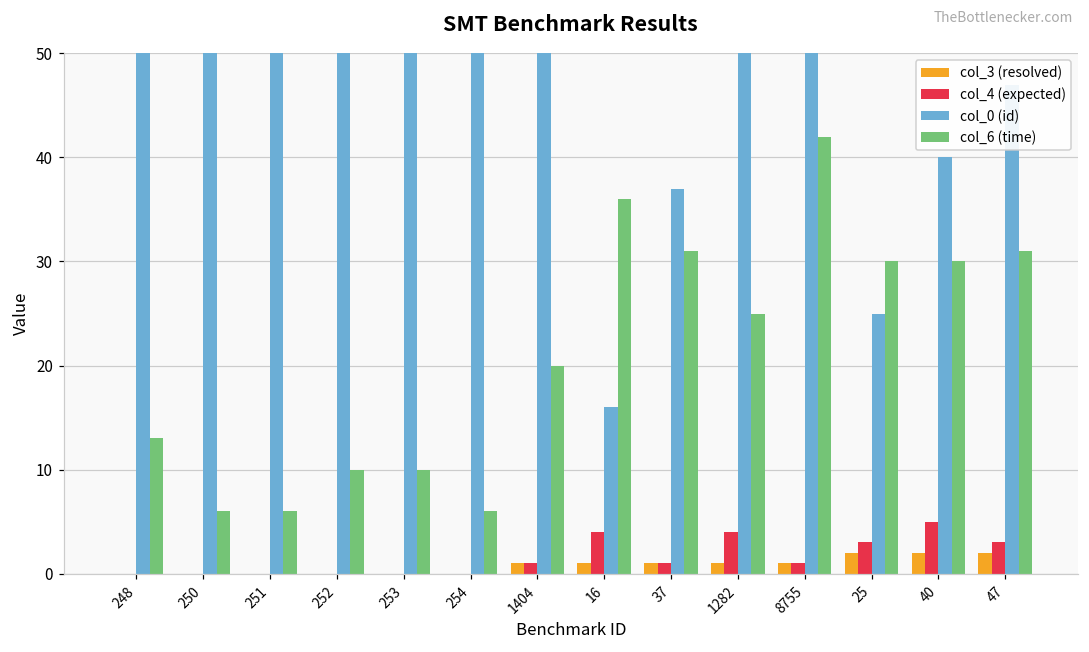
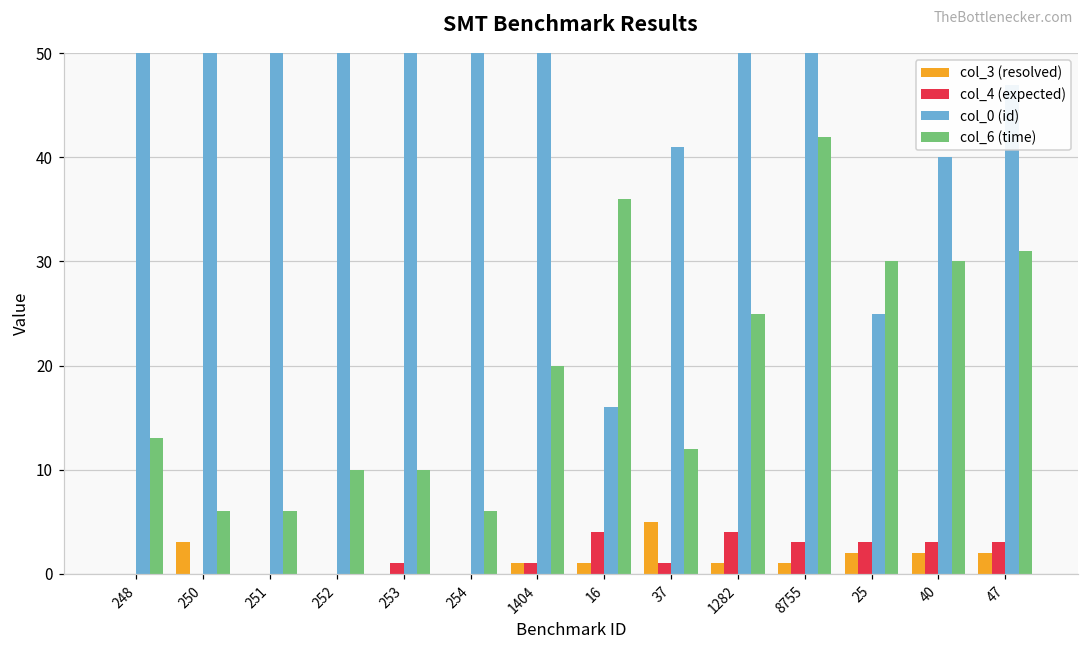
  {
    "col_3 (resolved)": {
      "248": 0,
-     "250": 0,
+     "250": 3,
      "251": 0,
      "252": 0,
      "253": 0,
      "254": 0,
      "1404": 1,
      "16": 1,
-     "37": 1,
+     "37": 5,
      "1282": 1,
      "8755": 1,
      "25": 2,
      "40": 2,
      "47": 2
    },
    "col_4 (expected)": {
      "248": 0,
      "250": 0,
      "251": 0,
      "252": 0,
-     "253": 0,
+     "253": 1,
      "254": 0,
      "1404": 1,
      "16": 4,
      "37": 1,
      "1282": 4,
-     "8755": 1,
+     "8755": 3,
      "25": 3,
-     "40": 5,
+     "40": 3,
      "47": 3
    },
    "col_0 (id)": {
      "16": 16,
-     "37": 37,
+     "37": 41,
      "25": 25,
      "40": 40
    },
    "col_6 (time)": {
      "248": 13,
      "250": 6,
      "251": 6,
      "252": 10,
      "253": 10,
      "254": 6,
      "1404": 20,
      "16": 36,
-     "37": 31,
+     "37": 12,
      "1282": 25,
      "8755": 42,
      "25": 30,
      "40": 30,
      "47": 31
    }
  }
